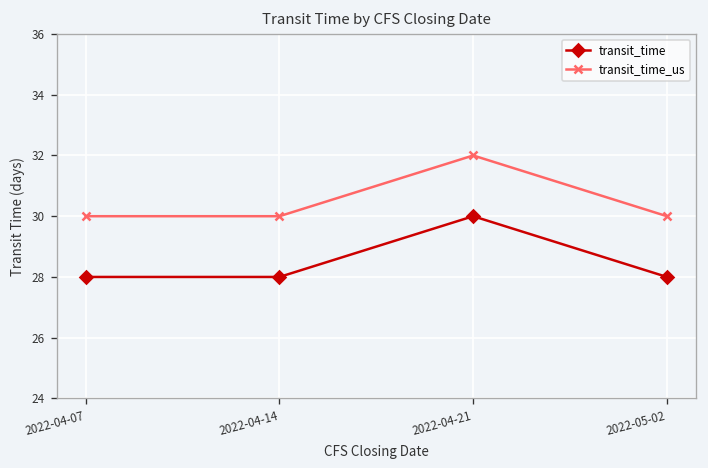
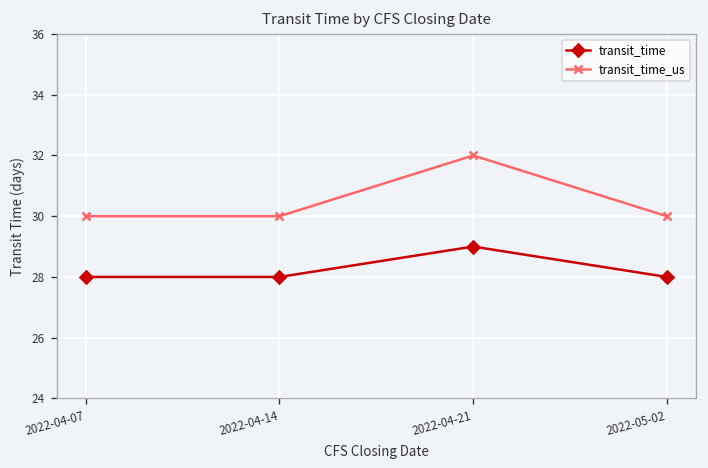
  {
    "transit_time": {
      "2022-04-07": 28,
      "2022-04-14": 28,
-     "2022-04-21": 30,
+     "2022-04-21": 29,
      "2022-05-02": 28
    },
    "transit_time_us": {
      "2022-04-07": 30,
      "2022-04-14": 30,
      "2022-04-21": 32,
      "2022-05-02": 30
    }
  }
